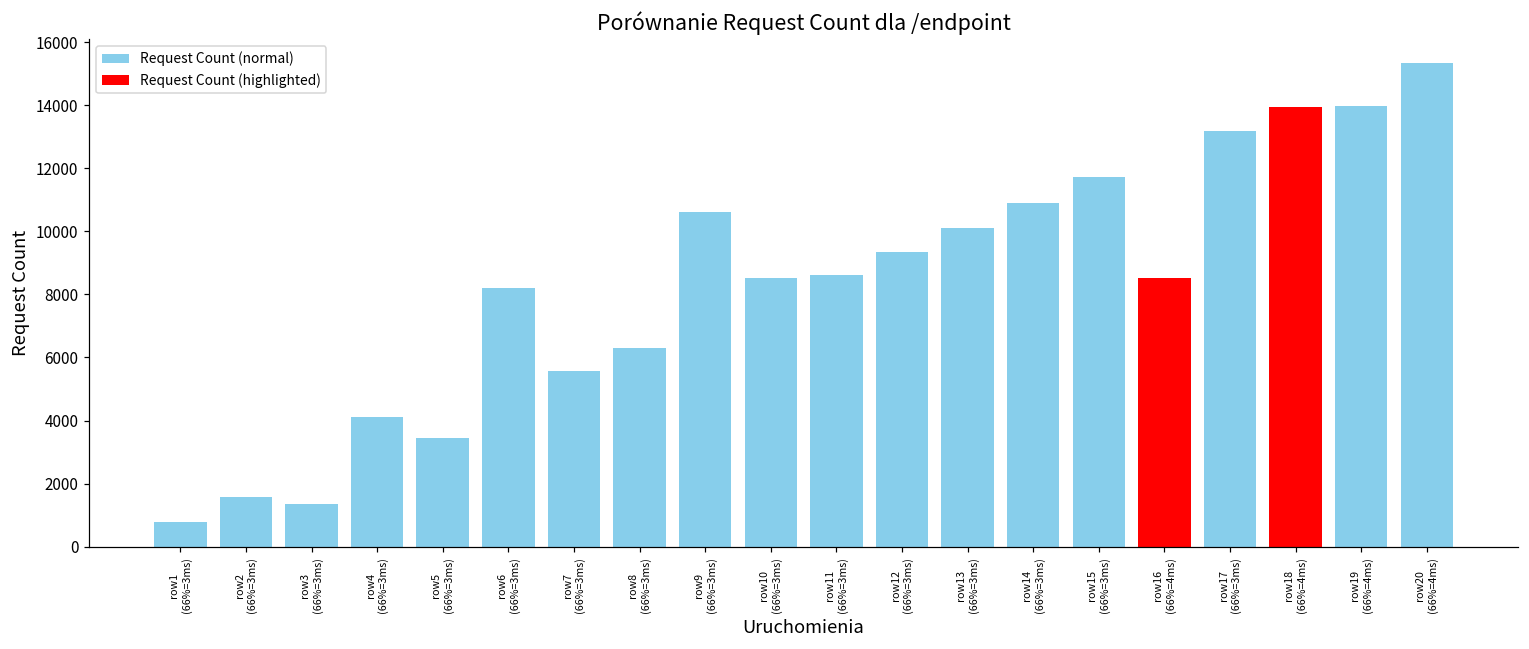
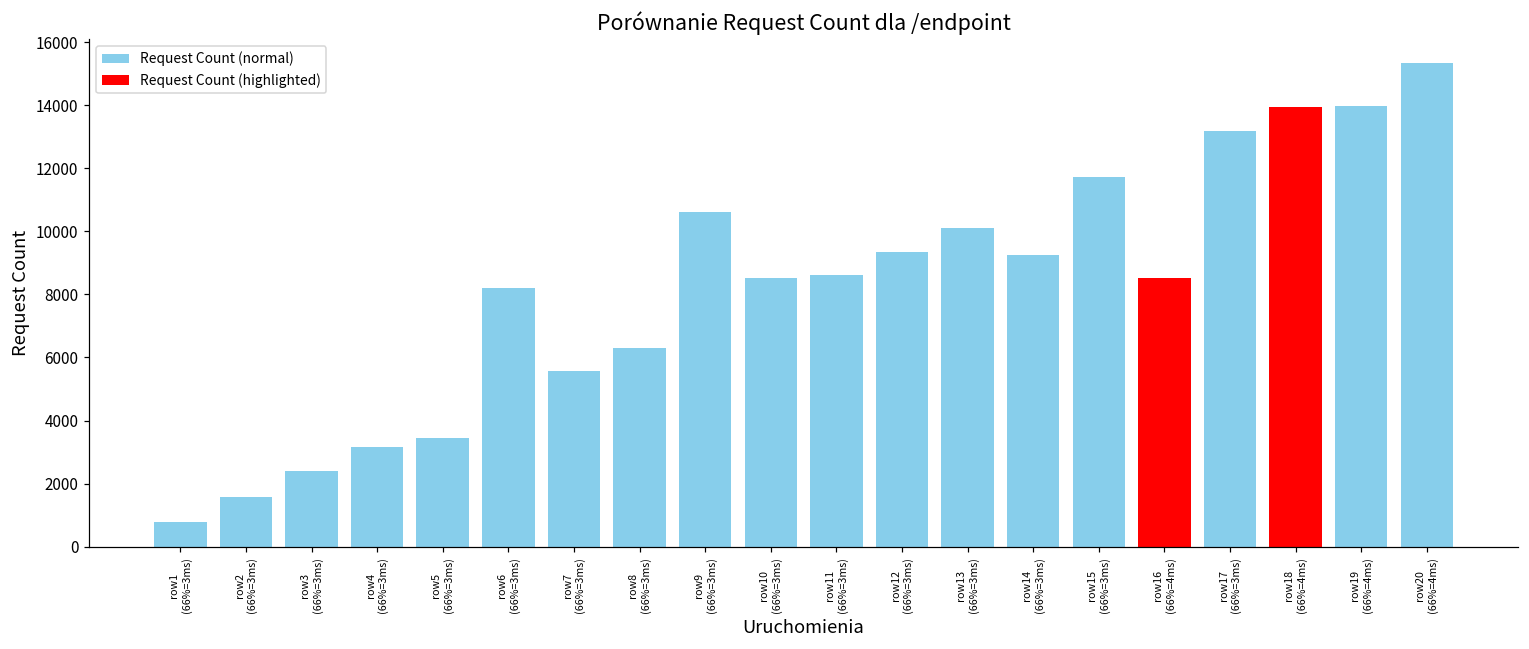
  {
    "row1 (66%=3ms)": 800,
    "row2 (66%=3ms)": 1600,
-   "row3 (66%=3ms)": 1300,
-   "row4 (66%=3ms)": 4100,
+   "row3 (66%=3ms)": 2400,
+   "row4 (66%=3ms)": 3200,
    "row5 (66%=3ms)": 3500,
    "row6 (66%=3ms)": 8200,
    "row7 (66%=3ms)": 5600,
    "row8 (66%=3ms)": 6300,
    "row9 (66%=3ms)": 10600,
    "row10 (66%=3ms)": 8500,
    "row11 (66%=3ms)": 8600,
    "row12 (66%=3ms)": 9300,
    "row13 (66%=3ms)": 10100,
-   "row14 (66%=3ms)": 10900,
+   "row14 (66%=3ms)": 9300,
    "row15 (66%=3ms)": 11700,
    "row16 (66%=4ms)": 8500,
    "row17 (66%=3ms)": 13200,
    "row18 (66%=4ms)": 13900,
    "row19 (66%=4ms)": 14000,
    "row20 (66%=4ms)": 15300
  }
